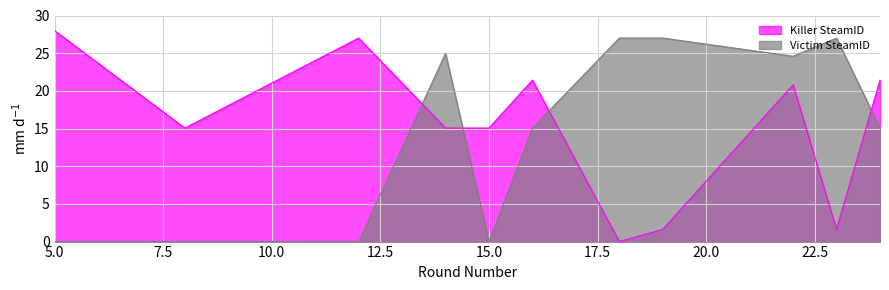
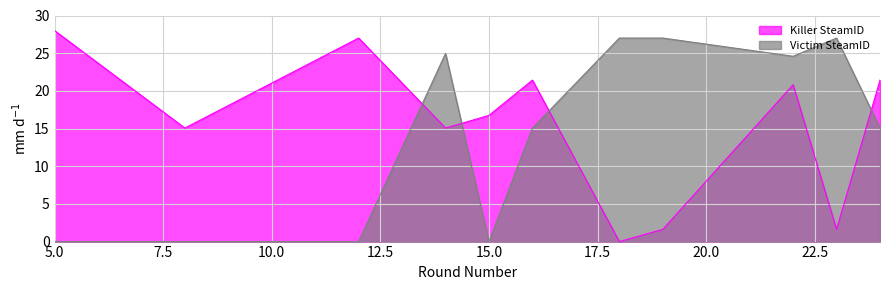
  {
    "Killer SteamID": {
      "5.0": 28,
-     "15.0": 15
+     "15.0": 17
    },
    "Victim SteamID": {
      "5.0": 0,
      "15.0": 0
    }
  }
